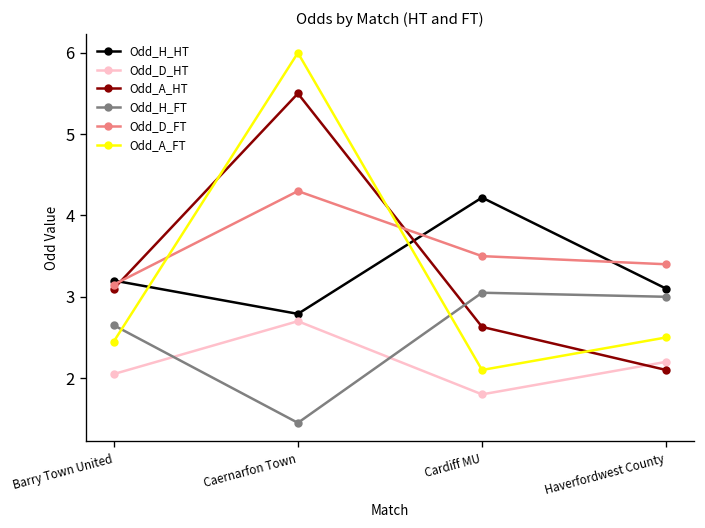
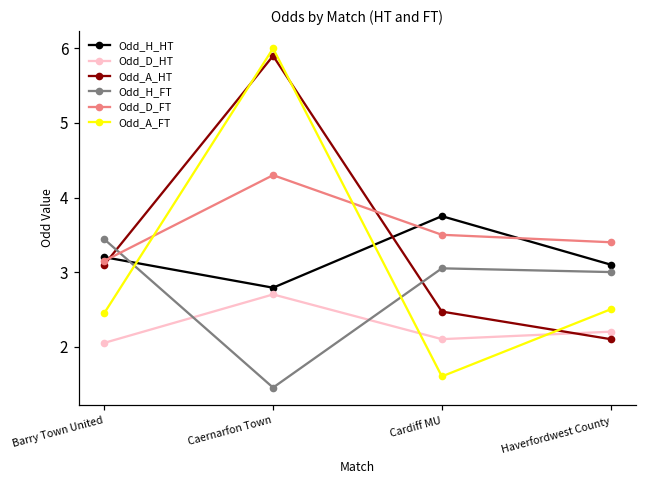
  {
    "Odd_H_HT": {
      "Barry Town United": 3.2,
      "Caernarfon Town": 2.8,
-     "Cardiff MU": 4.2,
+     "Cardiff MU": 3.8,
      "Haverfordwest County": 3.1
    },
    "Odd_D_HT": {
      "Barry Town United": 2.1,
      "Caernarfon Town": 2.7,
-     "Cardiff MU": 1.8,
+     "Cardiff MU": 2.1,
      "Haverfordwest County": 2.2
    },
    "Odd_A_HT": {
      "Barry Town United": 3.1,
-     "Caernarfon Town": 5.5,
-     "Cardiff MU": 2.6,
+     "Caernarfon Town": 5.9,
+     "Cardiff MU": 2.5,
      "Haverfordwest County": 2.1
    },
    "Odd_H_FT": {
-     "Barry Town United": 2.7,
+     "Barry Town United": 3.4,
      "Caernarfon Town": 1.5,
      "Cardiff MU": 3.1,
      "Haverfordwest County": 3.0
    },
    "Odd_D_FT": {
      "Barry Town United": 3.2,
      "Caernarfon Town": 4.3,
      "Cardiff MU": 3.5,
      "Haverfordwest County": 3.4
    },
    "Odd_A_FT": {
      "Barry Town United": 2.5,
      "Caernarfon Town": 6.0,
-     "Cardiff MU": 2.1,
+     "Cardiff MU": 1.6,
      "Haverfordwest County": 2.5
    }
  }
